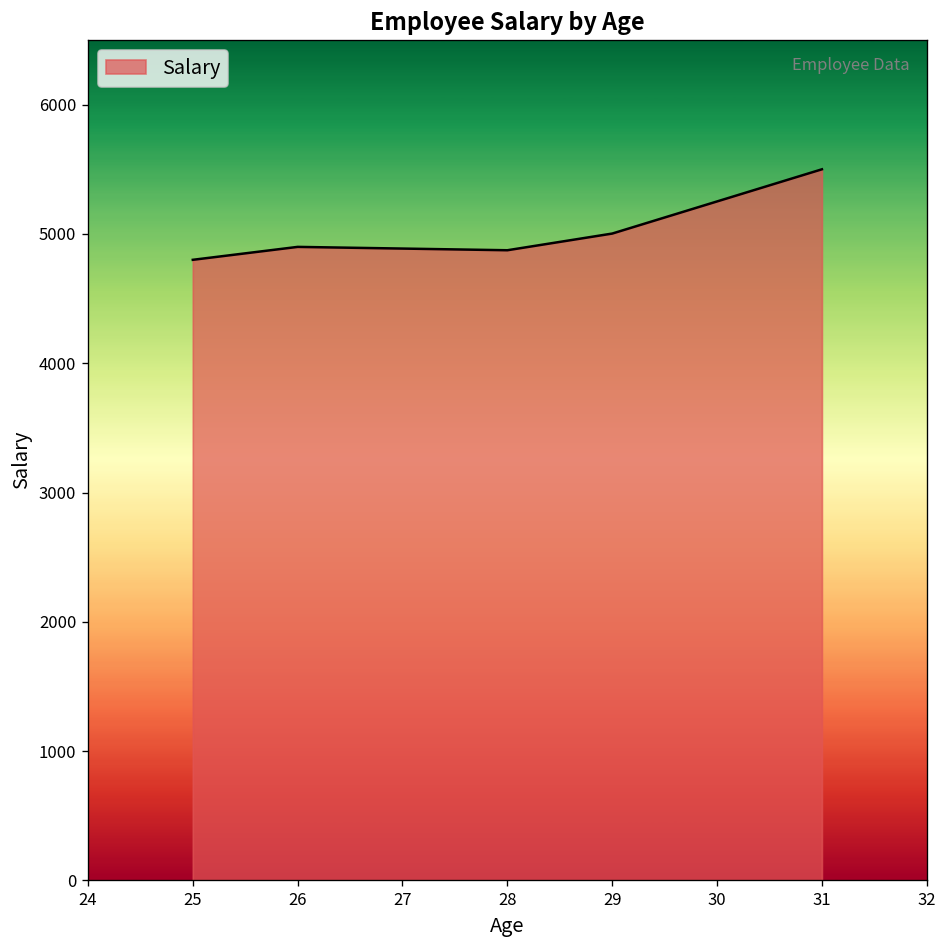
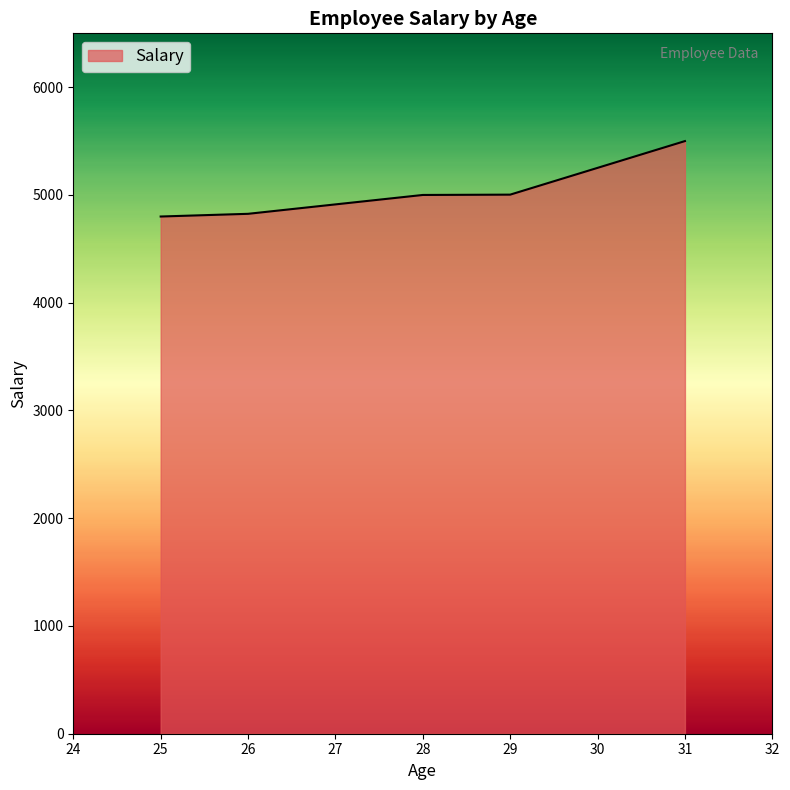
  {
    "25": 4800,
-   "26": 4900,
-   "28": 4870,
+   "26": 4830,
+   "28": 5000,
    "29": 5000,
    "31": 5500
  }
